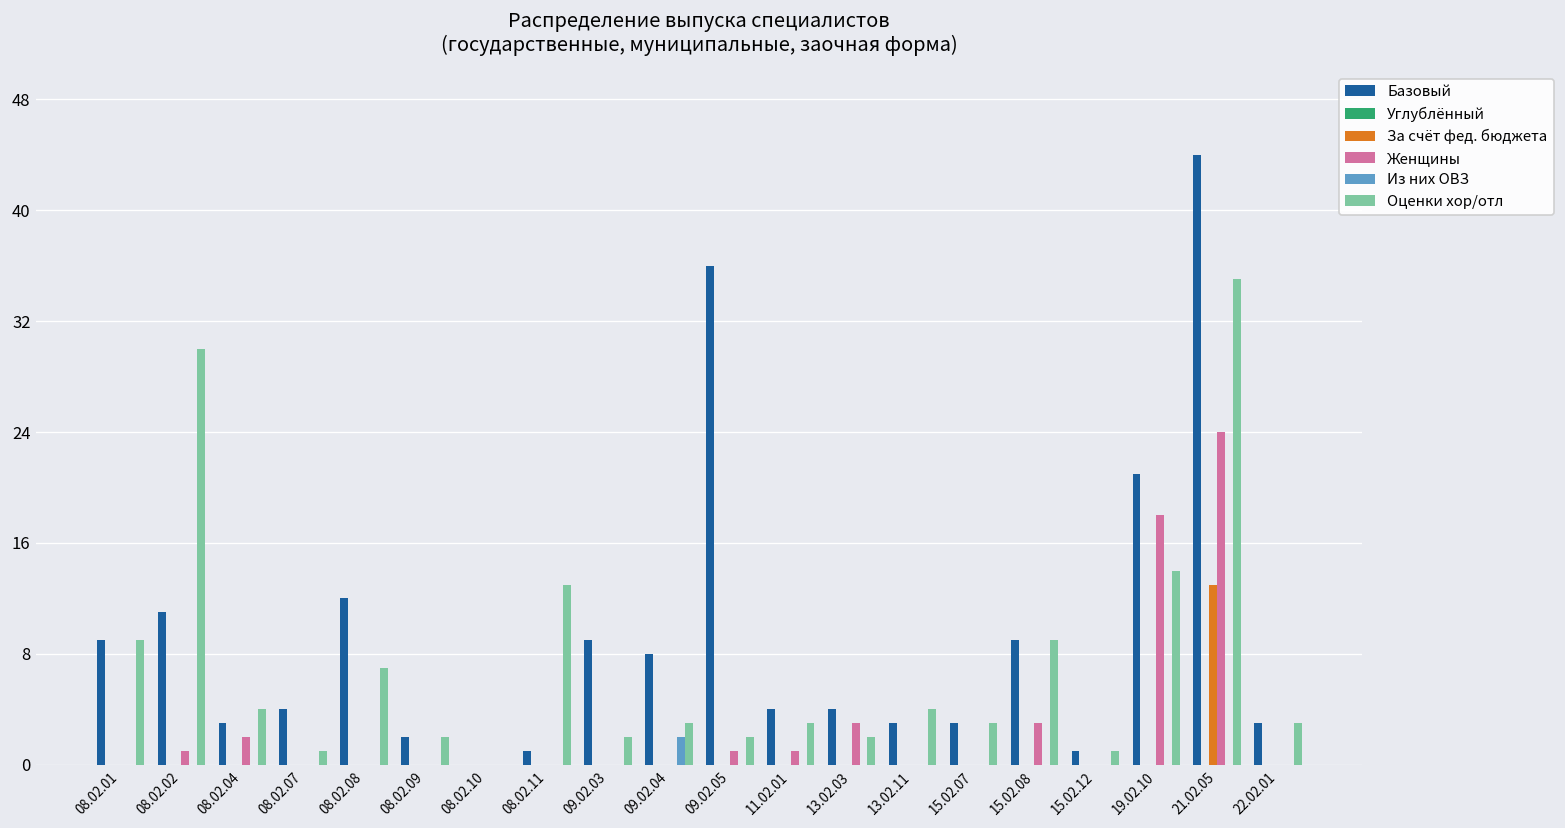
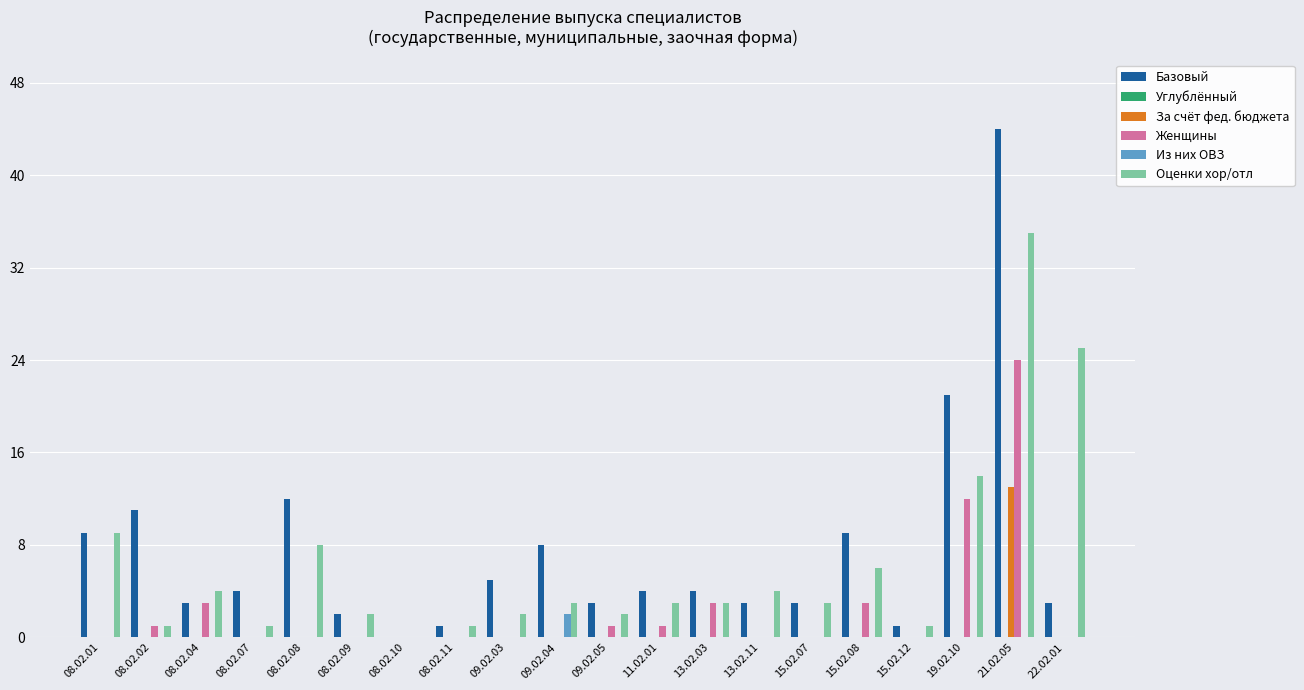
  {
    "Базовый": {
      "08.02.01": 9,
      "08.02.02": 11,
      "08.02.04": 3,
      "08.02.07": 4,
      "08.02.08": 12,
      "08.02.09": 2,
      "08.02.10": 0,
      "08.02.11": 1,
-     "09.02.03": 9,
+     "09.02.03": 5,
      "09.02.04": 8,
-     "09.02.05": 36,
+     "09.02.05": 3,
      "11.02.01": 4,
      "13.02.03": 4,
      "13.02.11": 3,
      "15.02.07": 3,
      "15.02.08": 9,
      "15.02.12": 1,
      "19.02.10": 21,
      "21.02.05": 44,
      "22.02.01": 3
    },
    "Углублённый": {
      "08.02.01": 0,
      "08.02.02": 0,
      "08.02.04": 0,
      "08.02.07": 0,
      "08.02.08": 0,
      "08.02.09": 0,
      "08.02.10": 0,
      "08.02.11": 0,
      "09.02.03": 0,
      "09.02.04": 0,
      "09.02.05": 0,
      "11.02.01": 0,
      "13.02.03": 0,
      "13.02.11": 0,
      "15.02.07": 0,
      "15.02.08": 0,
      "15.02.12": 0,
      "19.02.10": 0,
      "21.02.05": 0,
      "22.02.01": 0
    },
    "За счёт фед. бюджета": {
      "08.02.01": 0,
      "08.02.02": 0,
      "08.02.04": 0,
      "08.02.07": 0,
      "08.02.08": 0,
      "08.02.09": 0,
      "08.02.10": 0,
      "08.02.11": 0,
      "09.02.03": 0,
      "09.02.04": 0,
      "09.02.05": 0,
      "11.02.01": 0,
      "13.02.03": 0,
      "13.02.11": 0,
      "15.02.07": 0,
      "15.02.08": 0,
      "15.02.12": 0,
      "19.02.10": 0,
      "21.02.05": 13,
      "22.02.01": 0
    },
    "Женщины": {
      "08.02.01": 0,
      "08.02.02": 1,
-     "08.02.04": 2,
+     "08.02.04": 3,
      "08.02.07": 0,
      "08.02.08": 0,
      "08.02.09": 0,
      "08.02.10": 0,
      "08.02.11": 0,
      "09.02.03": 0,
      "09.02.04": 0,
      "09.02.05": 1,
      "11.02.01": 1,
      "13.02.03": 3,
      "13.02.11": 0,
      "15.02.07": 0,
      "15.02.08": 3,
      "15.02.12": 0,
-     "19.02.10": 18,
+     "19.02.10": 12,
      "21.02.05": 24,
      "22.02.01": 0
    },
    "Из них ОВЗ": {
      "08.02.01": 0,
      "08.02.02": 0,
      "08.02.04": 0,
      "08.02.07": 0,
      "08.02.08": 0,
      "08.02.09": 0,
      "08.02.10": 0,
      "08.02.11": 0,
      "09.02.03": 0,
      "09.02.04": 2,
      "09.02.05": 0,
      "11.02.01": 0,
      "13.02.03": 0,
      "13.02.11": 0,
      "15.02.07": 0,
      "15.02.08": 0,
      "15.02.12": 0,
      "19.02.10": 0,
      "21.02.05": 0,
      "22.02.01": 0
    },
    "Оценки хор/отл": {
      "08.02.01": 9,
-     "08.02.02": 30,
+     "08.02.02": 1,
      "08.02.04": 4,
      "08.02.07": 1,
-     "08.02.08": 7,
+     "08.02.08": 8,
      "08.02.09": 2,
      "08.02.10": 0,
-     "08.02.11": 13,
+     "08.02.11": 1,
      "09.02.03": 2,
      "09.02.04": 3,
      "09.02.05": 2,
      "11.02.01": 3,
-     "13.02.03": 2,
+     "13.02.03": 3,
      "13.02.11": 4,
      "15.02.07": 3,
-     "15.02.08": 9,
+     "15.02.08": 6,
      "15.02.12": 1,
      "19.02.10": 14,
      "21.02.05": 35,
-     "22.02.01": 3
+     "22.02.01": 25
    }
  }
